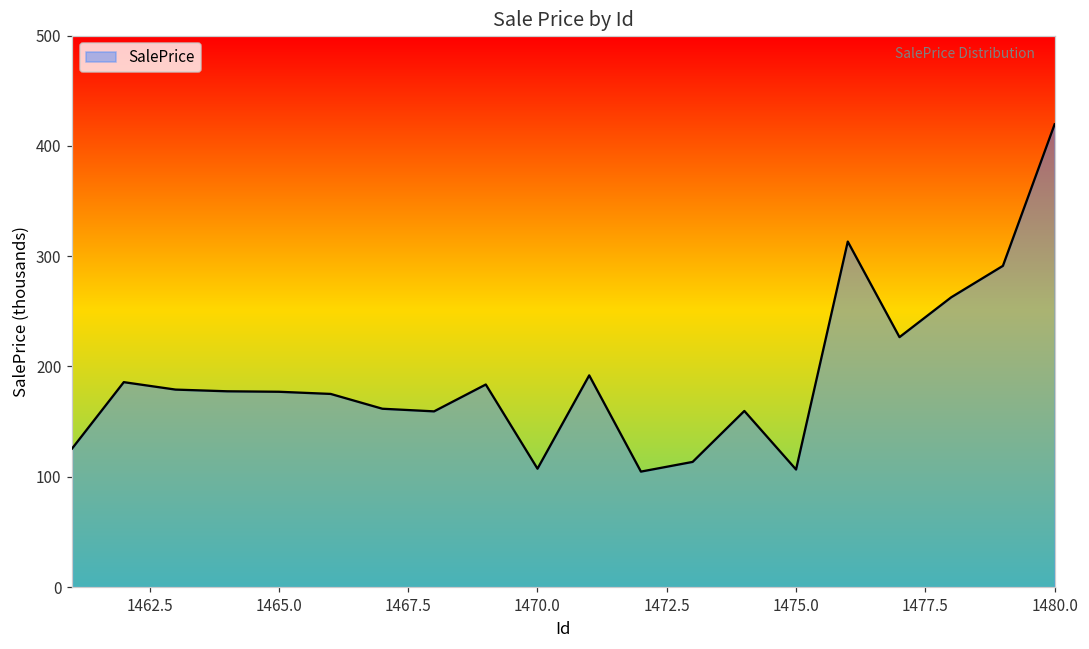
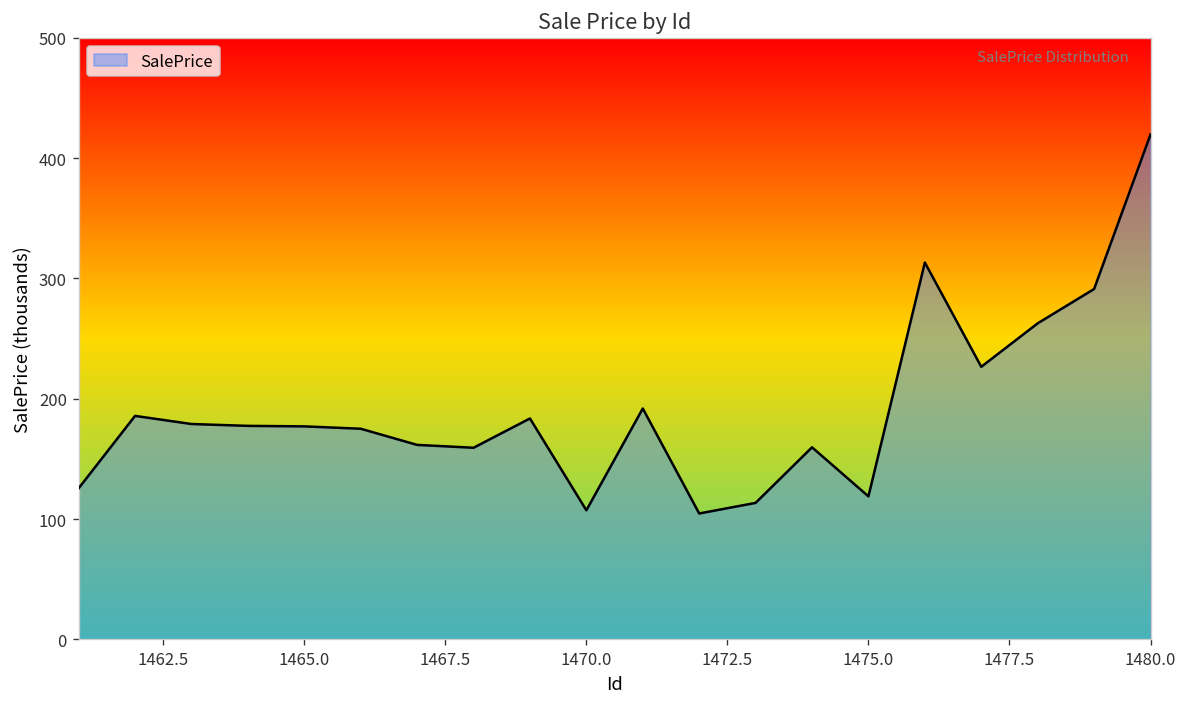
  {
    "1465.0": 177,
    "1470.0": 107,
-   "1475.0": 107,
+   "1475.0": 119,
    "1480.0": 420
  }
